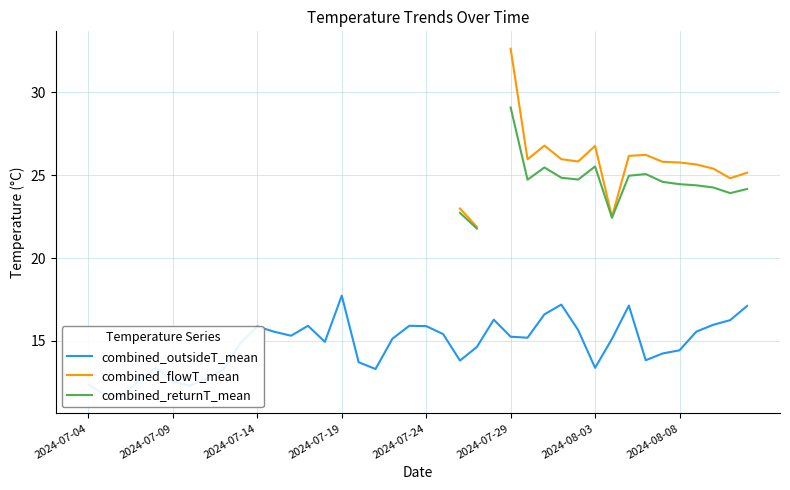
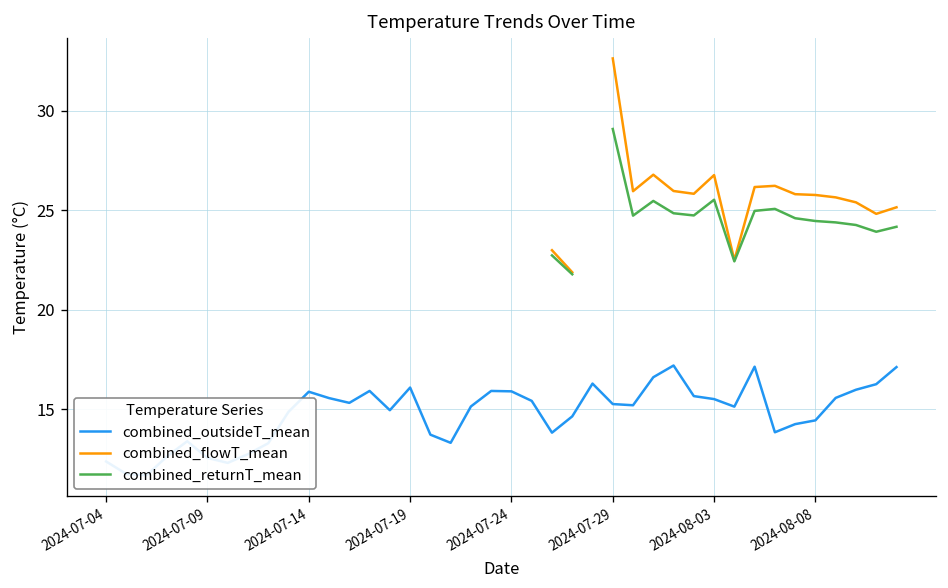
  {
    "combined_outsideT_mean": {
-     "2024-07-19": 17.7,
+     "2024-07-19": 16.1,
      "2024-07-24": 15.9,
      "2024-07-29": 15.3,
-     "2024-08-03": 13.4,
+     "2024-08-03": 15.5,
      "2024-08-08": 14.4
    },
    "combined_flowT_mean": {
      "2024-07-04": 26.0,
      "2024-07-29": 32.6,
      "2024-08-03": 26.8,
      "2024-08-08": 25.8
    },
    "combined_returnT_mean": {
      "2024-07-04": 24.3,
      "2024-07-29": 29.1,
      "2024-08-03": 25.5,
      "2024-08-08": 24.5
    }
  }
